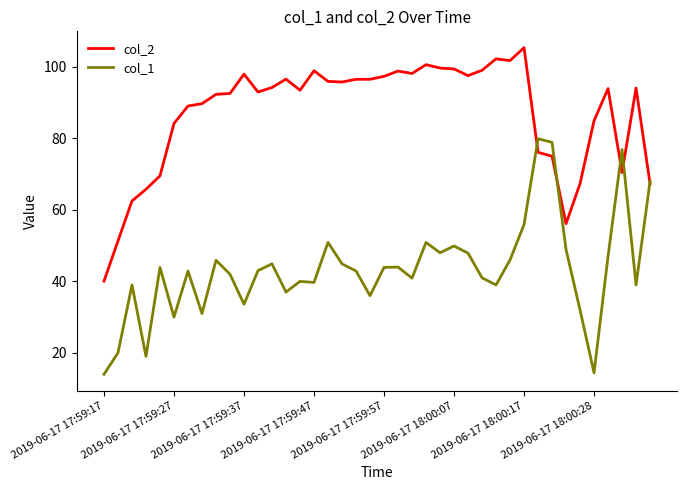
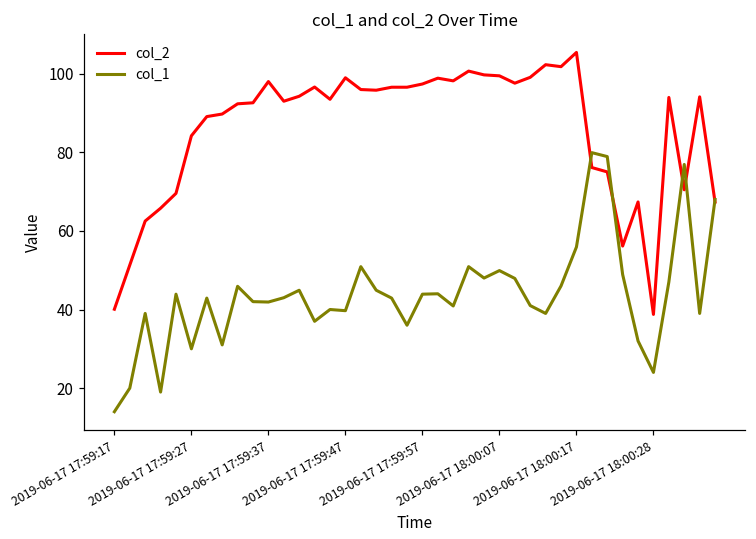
  {
    "col_2": {
      "2019-06-17 17:59:17": 40,
      "2019-06-17 17:59:27": 84,
      "2019-06-17 17:59:37": 98,
      "2019-06-17 17:59:47": 99,
      "2019-06-17 17:59:57": 97,
      "2019-06-17 18:00:07": 99,
      "2019-06-17 18:00:17": 105,
-     "2019-06-17 18:00:28": 85
+     "2019-06-17 18:00:28": 39
    },
    "col_1": {
      "2019-06-17 17:59:17": 14,
      "2019-06-17 17:59:27": 30,
-     "2019-06-17 17:59:37": 34,
+     "2019-06-17 17:59:37": 42,
      "2019-06-17 17:59:47": 40,
      "2019-06-17 17:59:57": 44,
      "2019-06-17 18:00:07": 50,
      "2019-06-17 18:00:17": 56,
-     "2019-06-17 18:00:28": 14
+     "2019-06-17 18:00:28": 24
    }
  }
